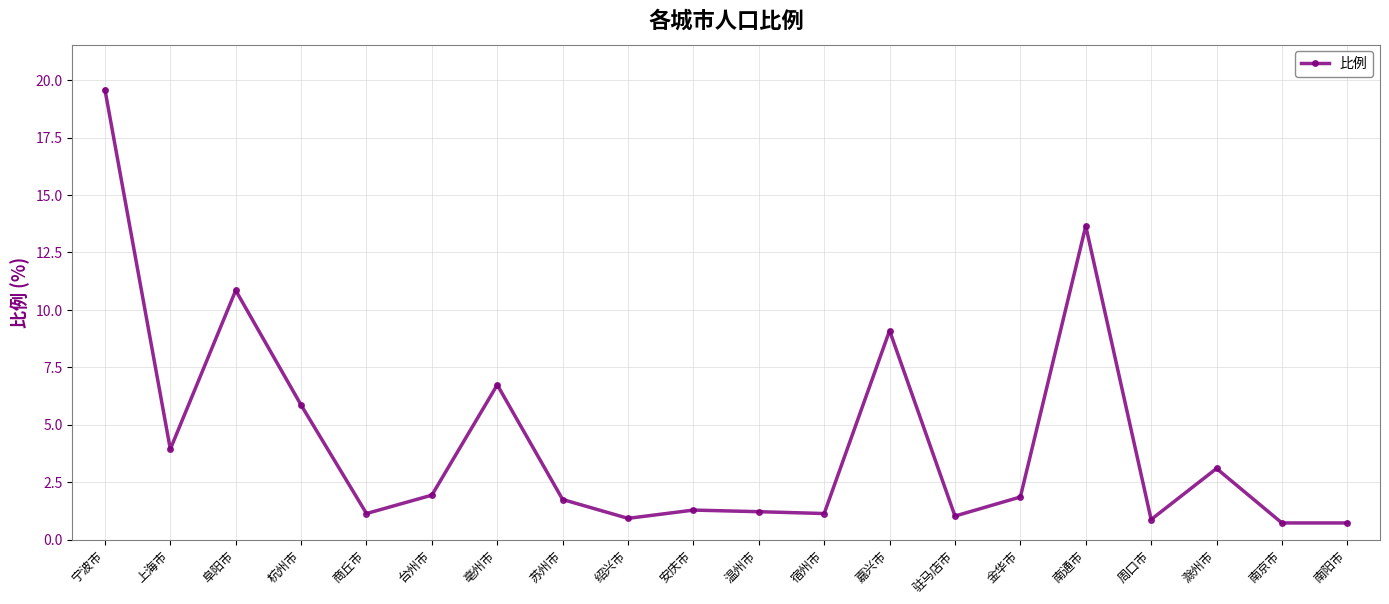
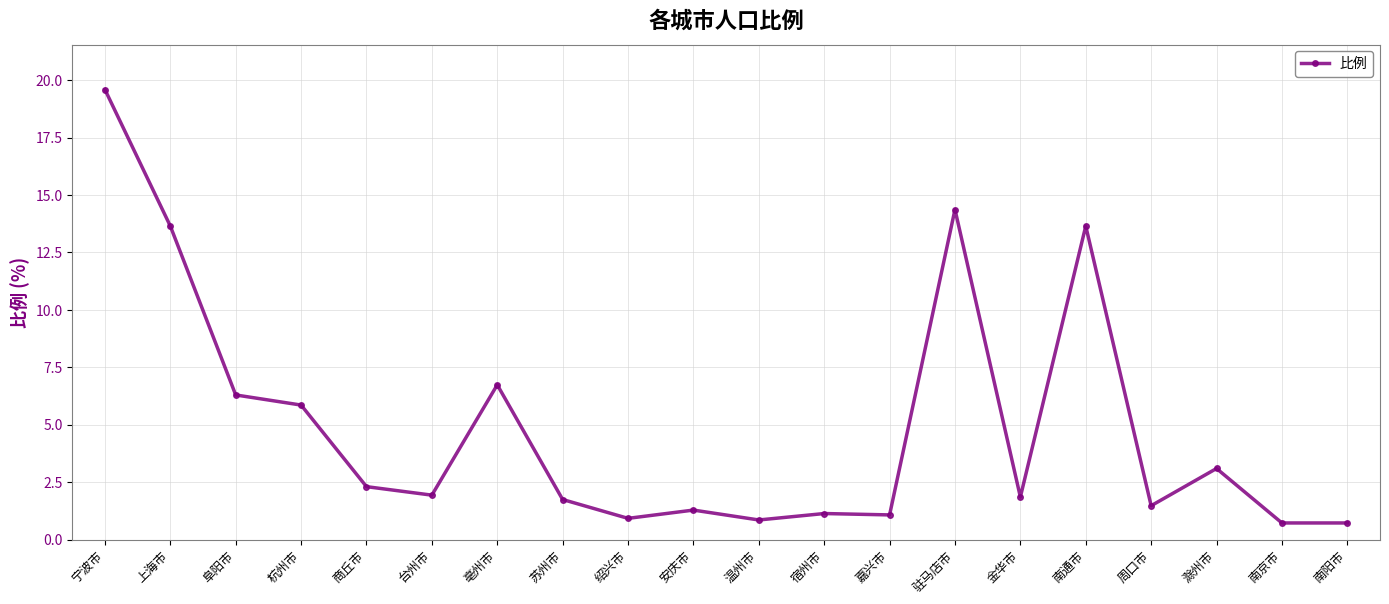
  {
    "宁波市": 19.6,
-   "上海市": 3.9,
-   "阜阳市": 10.9,
+   "上海市": 13.7,
+   "阜阳市": 6.3,
    "杭州市": 5.9,
-   "商丘市": 1.1,
+   "商丘市": 2.3,
    "台州市": 1.9,
    "亳州市": 6.7,
    "苏州市": 1.8,
    "绍兴市": 0.9,
    "安庆市": 1.3,
-   "温州市": 1.2,
+   "温州市": 0.9,
    "宿州市": 1.1,
-   "嘉兴市": 9.1,
-   "驻马店市": 1.0,
+   "嘉兴市": 1.1,
+   "驻马店市": 14.4,
    "金华市": 1.9,
    "南通市": 13.7,
-   "周口市": 0.9,
+   "周口市": 1.5,
    "滁州市": 3.1,
    "南京市": 0.7,
    "南阳市": 0.7
  }
